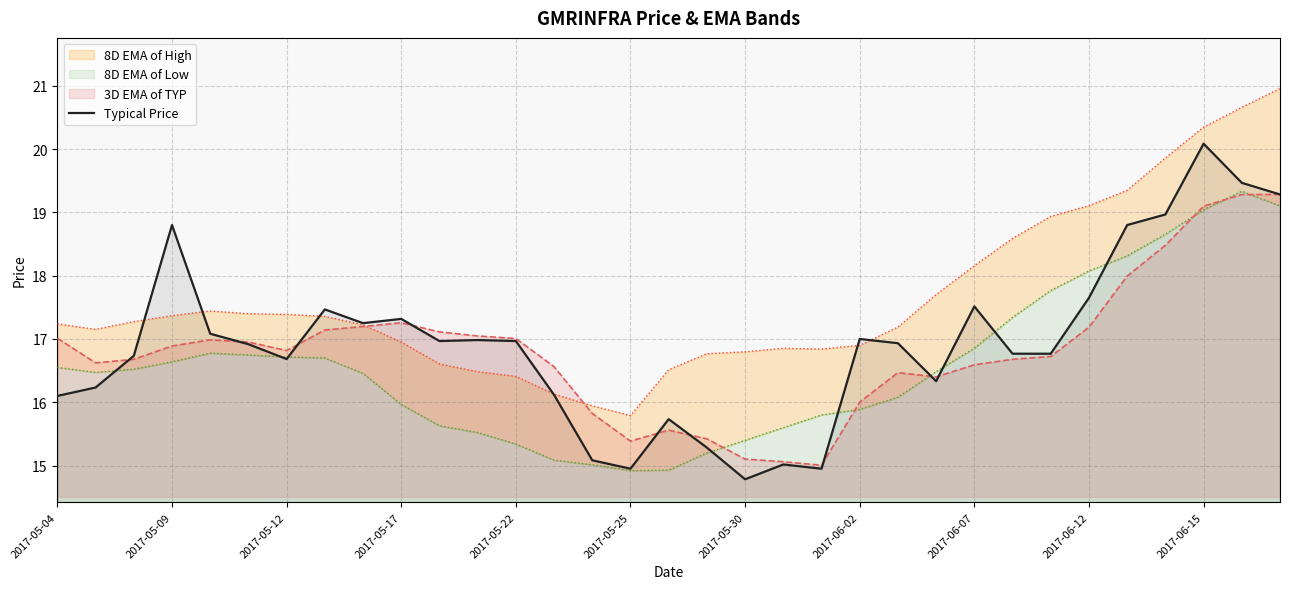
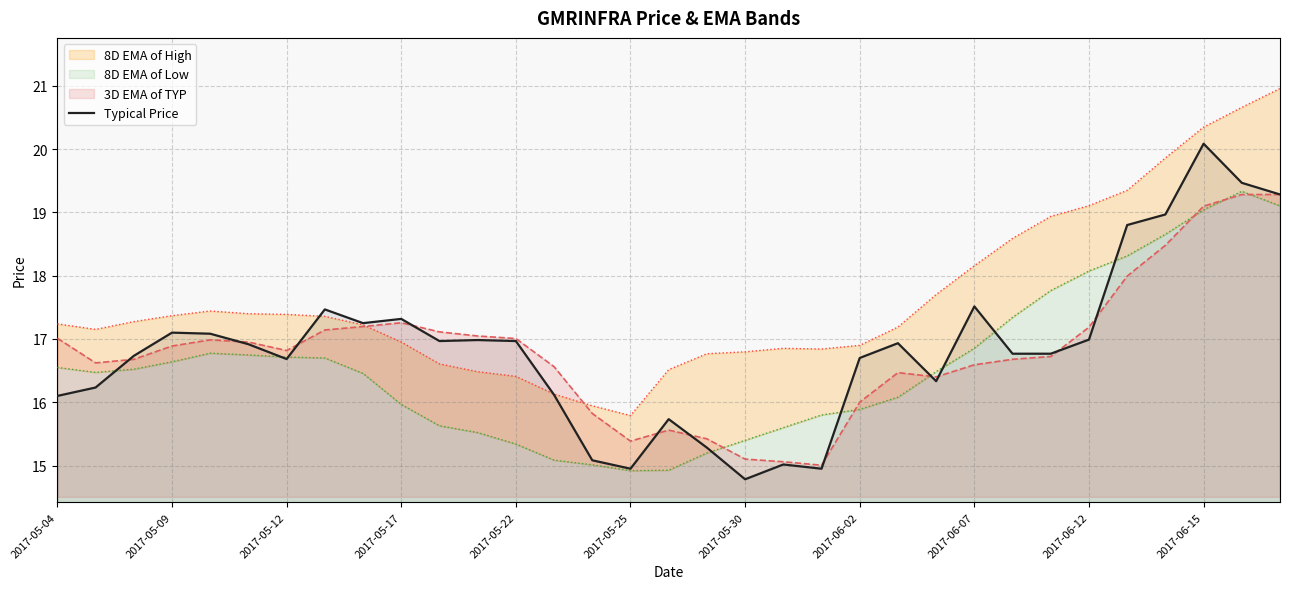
  {
    "Typical Price": {
      "2017-05-04": 16.1,
-     "2017-05-09": 18.8,
+     "2017-05-09": 17.1,
      "2017-05-17": 17.3,
      "2017-05-22": 17.0,
      "2017-05-30": 14.8,
-     "2017-06-02": 17.0,
+     "2017-06-02": 16.7,
      "2017-06-07": 17.5,
-     "2017-06-12": 17.7,
+     "2017-06-12": 17.0,
      "2017-06-15": 20.1
    }
  }
